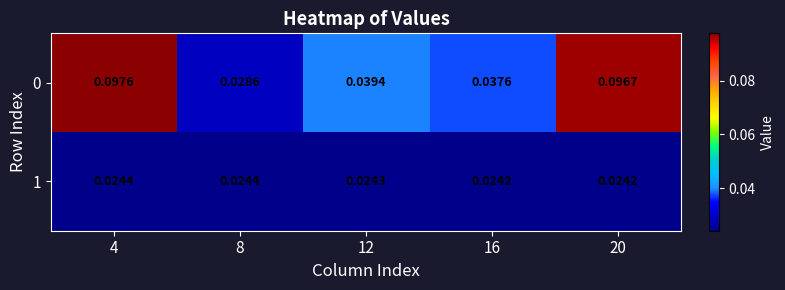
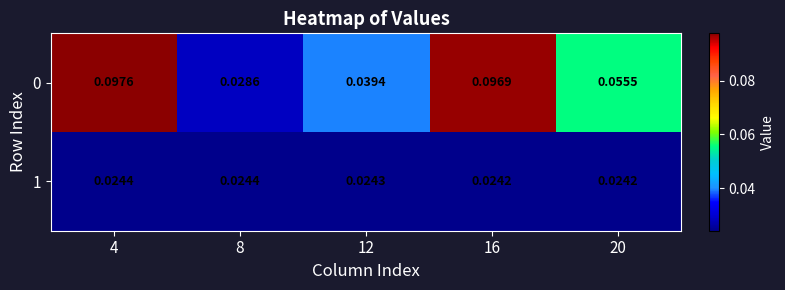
  {
    "0": {
      "4": 0.0976,
      "8": 0.0286,
      "12": 0.0394,
-     "16": 0.0376,
-     "20": 0.0967
+     "16": 0.0969,
+     "20": 0.0555
    },
    "1": {
      "4": 0.0244,
      "8": 0.0244,
      "12": 0.0243,
      "16": 0.0242,
      "20": 0.0242
    }
  }
